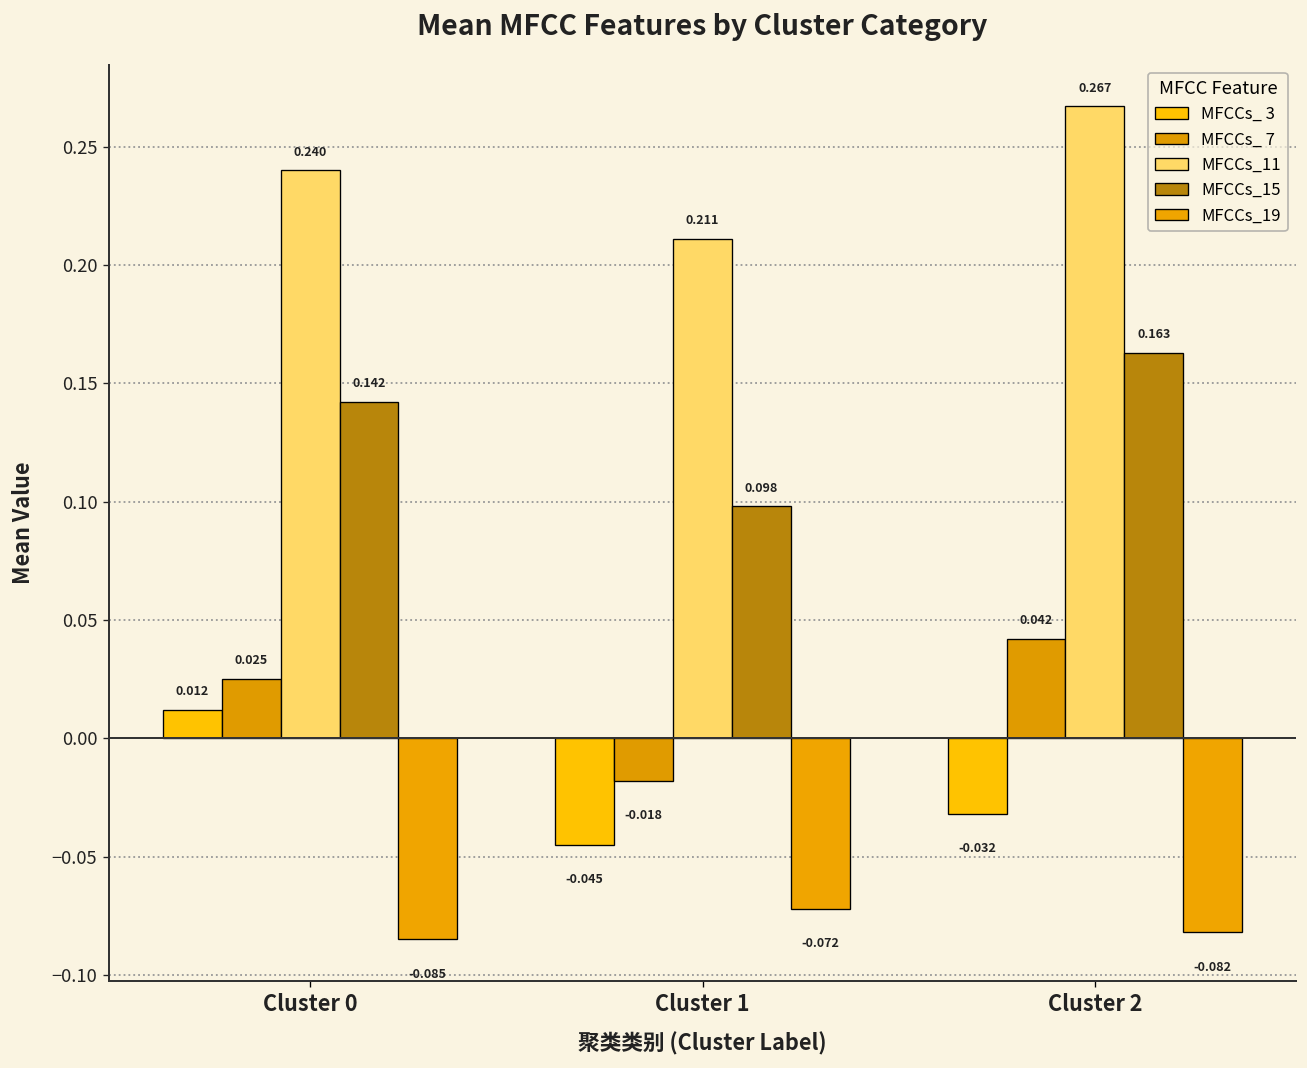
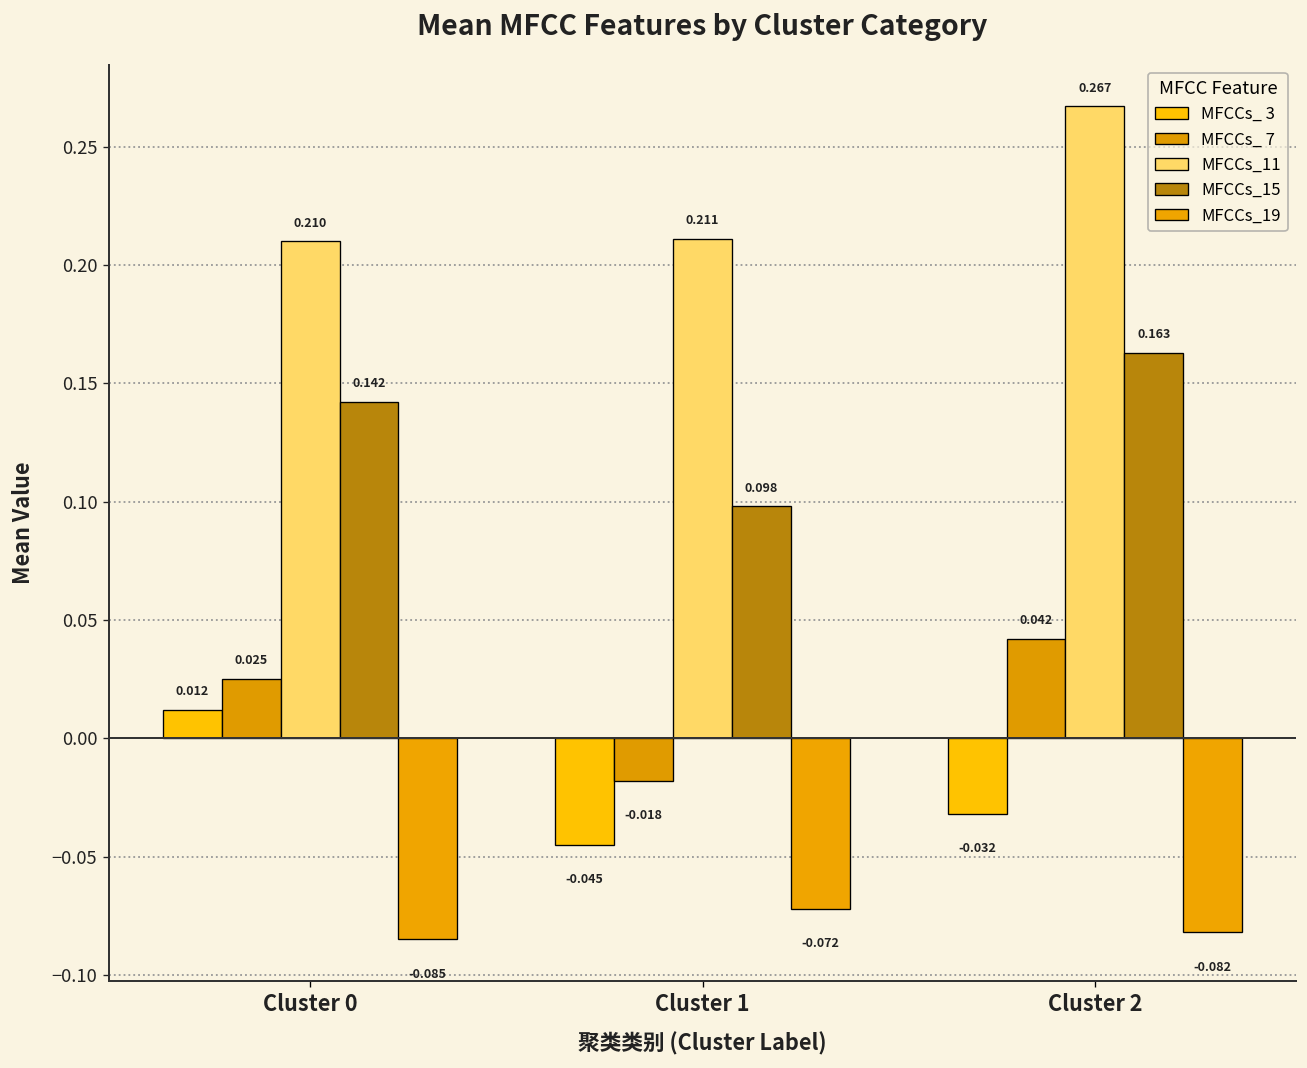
  {
    "MFCCs_11": {
-     "Cluster 0": 0.240,
+     "Cluster 0": 0.210,
      "Cluster 1": 0.211,
      "Cluster 2": 0.267
    }
  }
